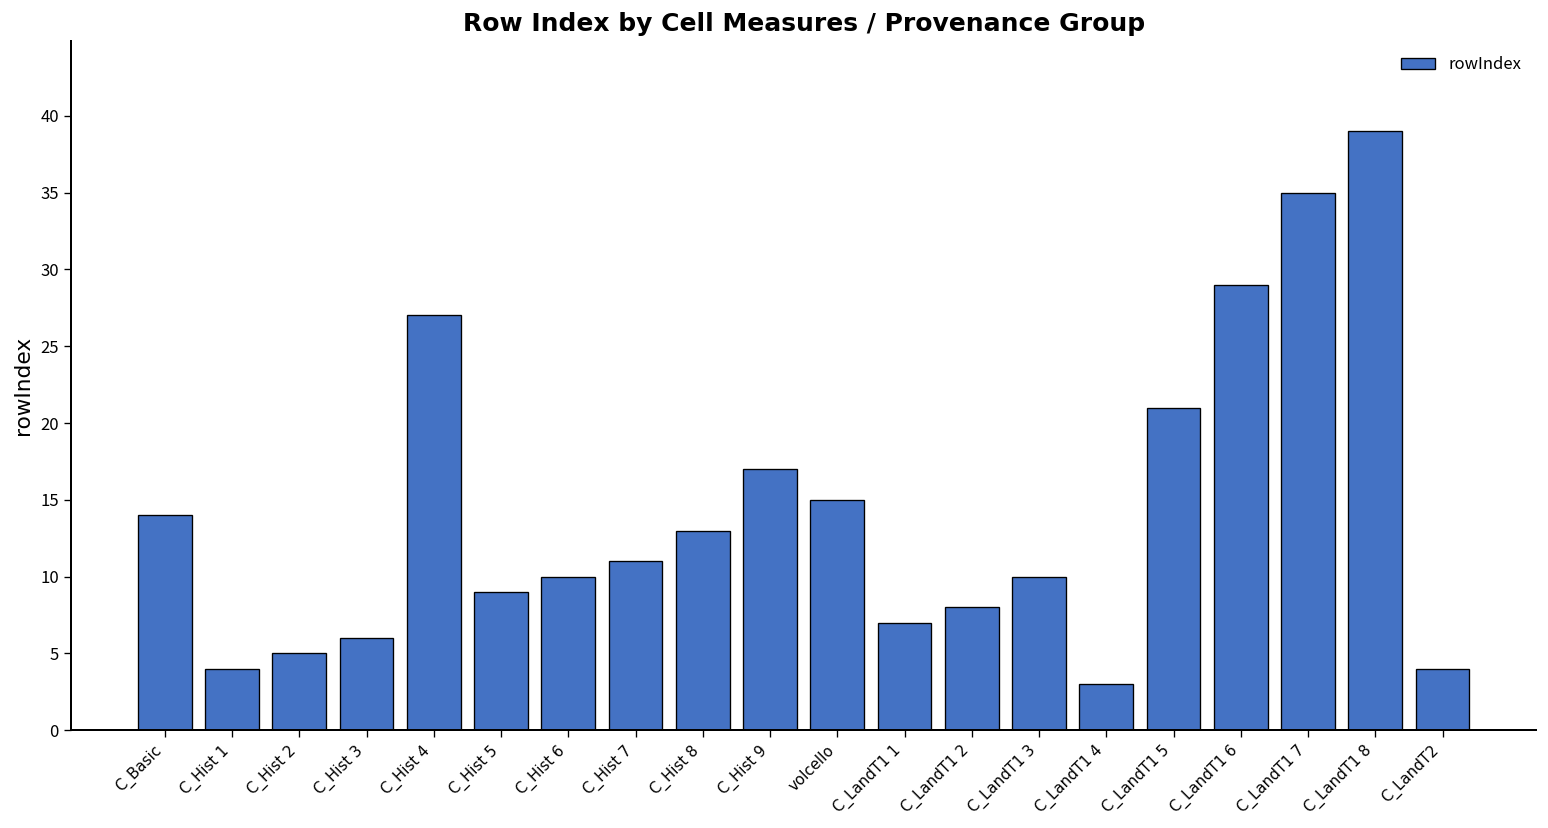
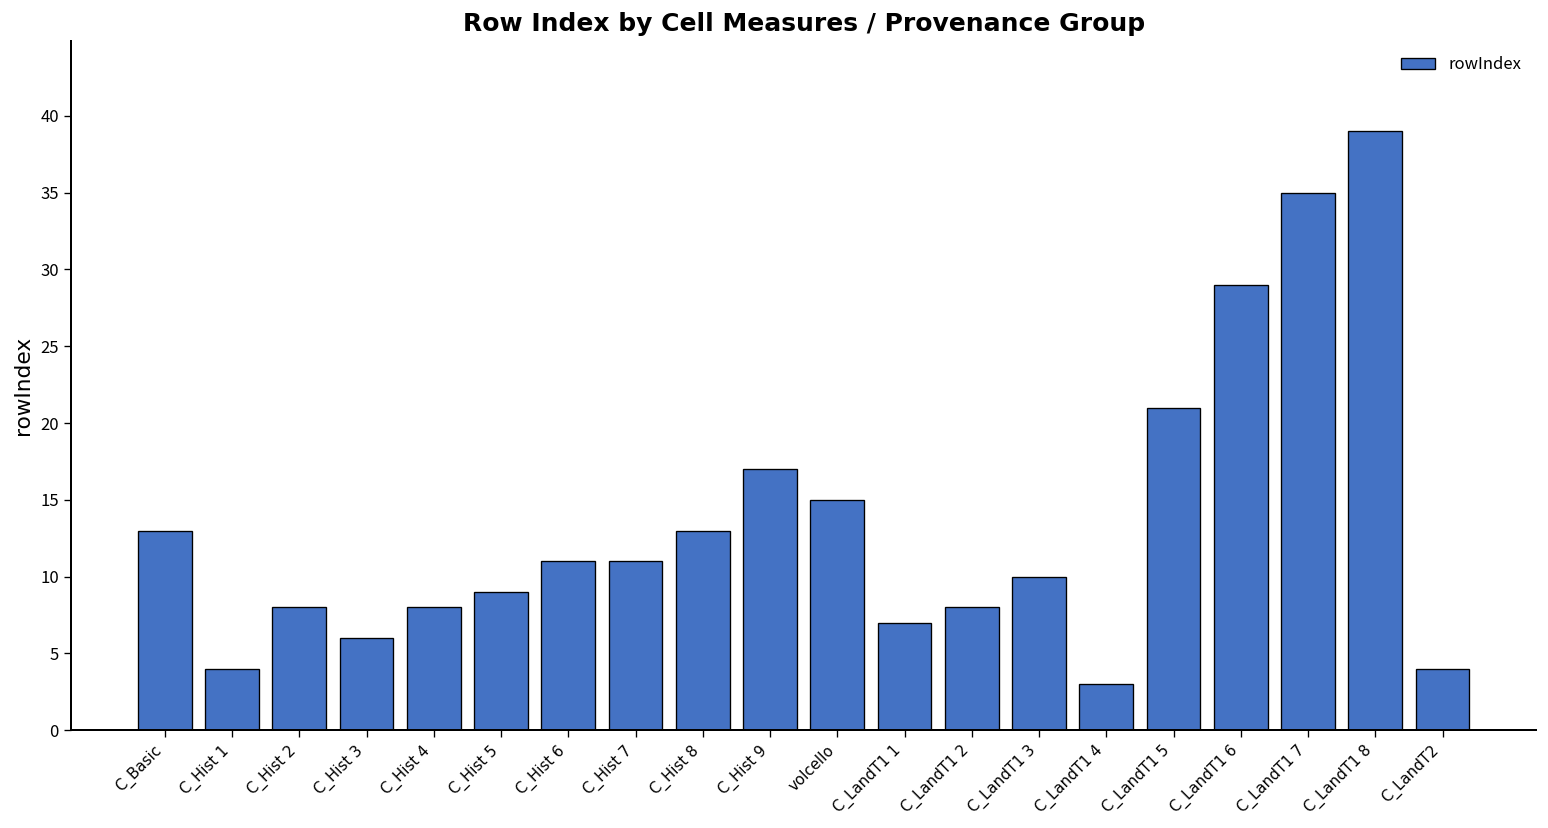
  {
-   "C_Basic": 14,
+   "C_Basic": 13,
    "C_Hist 1": 4,
-   "C_Hist 2": 5,
+   "C_Hist 2": 8,
    "C_Hist 3": 6,
-   "C_Hist 4": 27,
+   "C_Hist 4": 8,
    "C_Hist 5": 9,
-   "C_Hist 6": 10,
+   "C_Hist 6": 11,
    "C_Hist 7": 11,
    "C_Hist 8": 13,
    "C_Hist 9": 17,
    "volcello": 15,
    "C_LandT1 1": 7,
    "C_LandT1 2": 8,
    "C_LandT1 3": 10,
    "C_LandT1 4": 3,
    "C_LandT1 5": 21,
    "C_LandT1 6": 29,
    "C_LandT1 7": 35,
    "C_LandT1 8": 39,
    "C_LandT2": 4
  }
